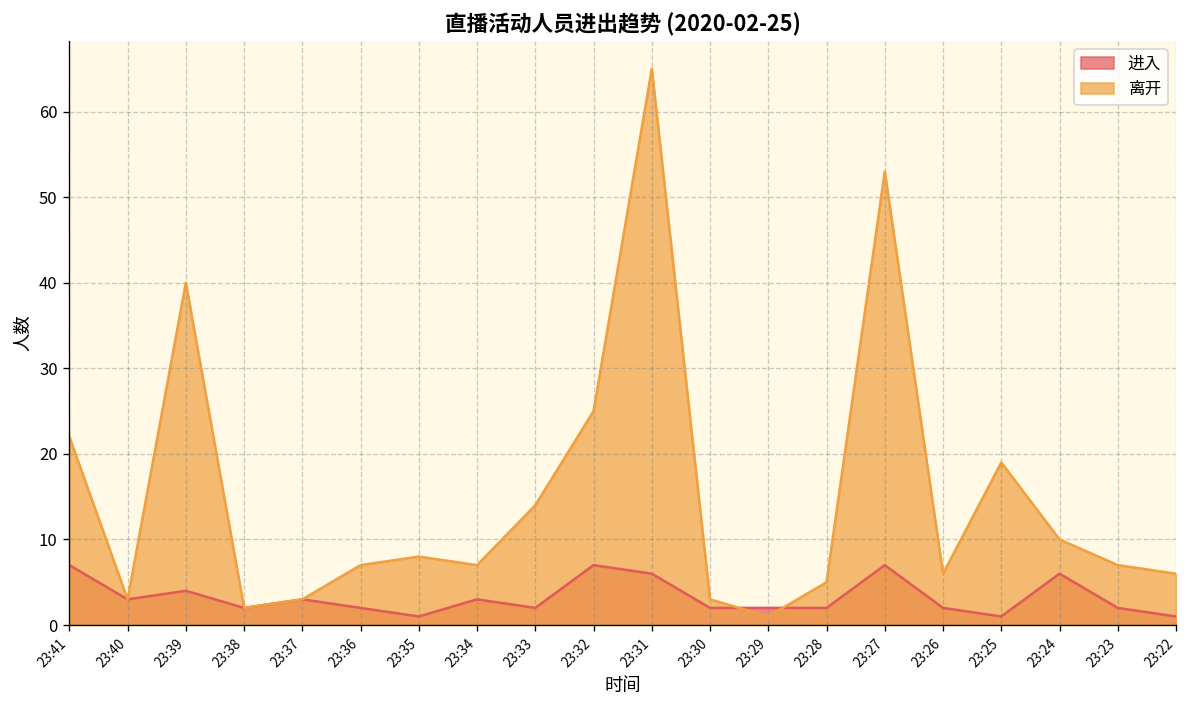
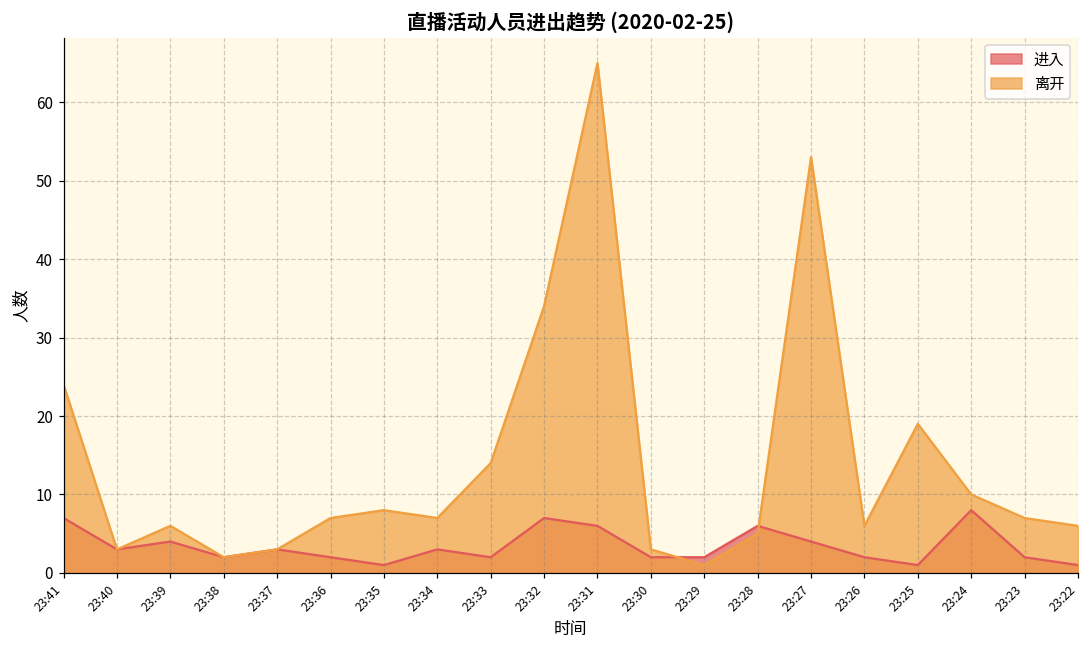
  {
    "进入": {
      "23:41": 7,
      "23:39": 4,
      "23:36": 2,
      "23:35": 1,
      "23:34": 3,
      "23:33": 2,
      "23:32": 7,
      "23:31": 6,
      "23:30": 2,
      "23:29": 2,
-     "23:28": 2,
-     "23:27": 7,
+     "23:28": 6,
+     "23:27": 4,
      "23:26": 2,
      "23:25": 1,
-     "23:24": 6,
+     "23:24": 8,
      "23:23": 2,
      "23:22": 1
    },
    "离开": {
-     "23:41": 22,
-     "23:39": 40,
+     "23:41": 24,
+     "23:39": 6,
      "23:36": 7,
      "23:35": 8,
      "23:34": 7,
      "23:33": 14,
-     "23:32": 25,
+     "23:32": 34,
      "23:31": 65,
      "23:30": 3,
      "23:29": 1,
      "23:28": 5,
      "23:27": 53,
      "23:26": 6,
      "23:25": 19,
      "23:24": 10,
      "23:23": 7,
      "23:22": 6
    }
  }
